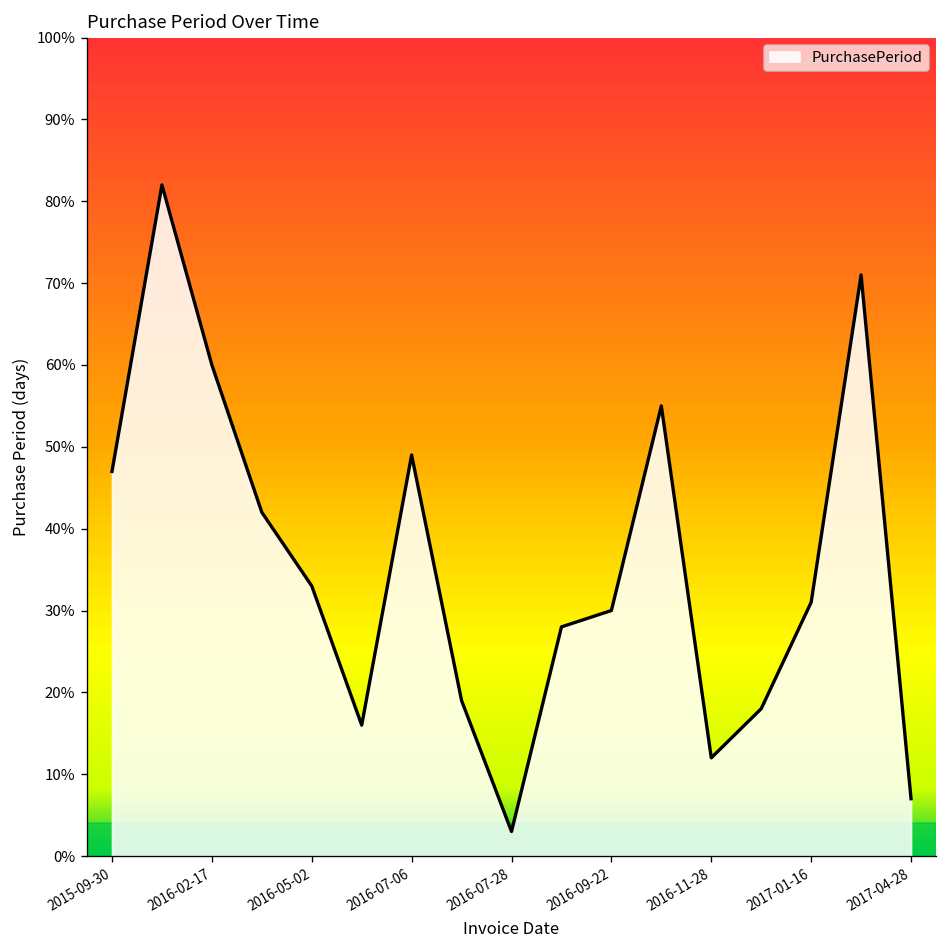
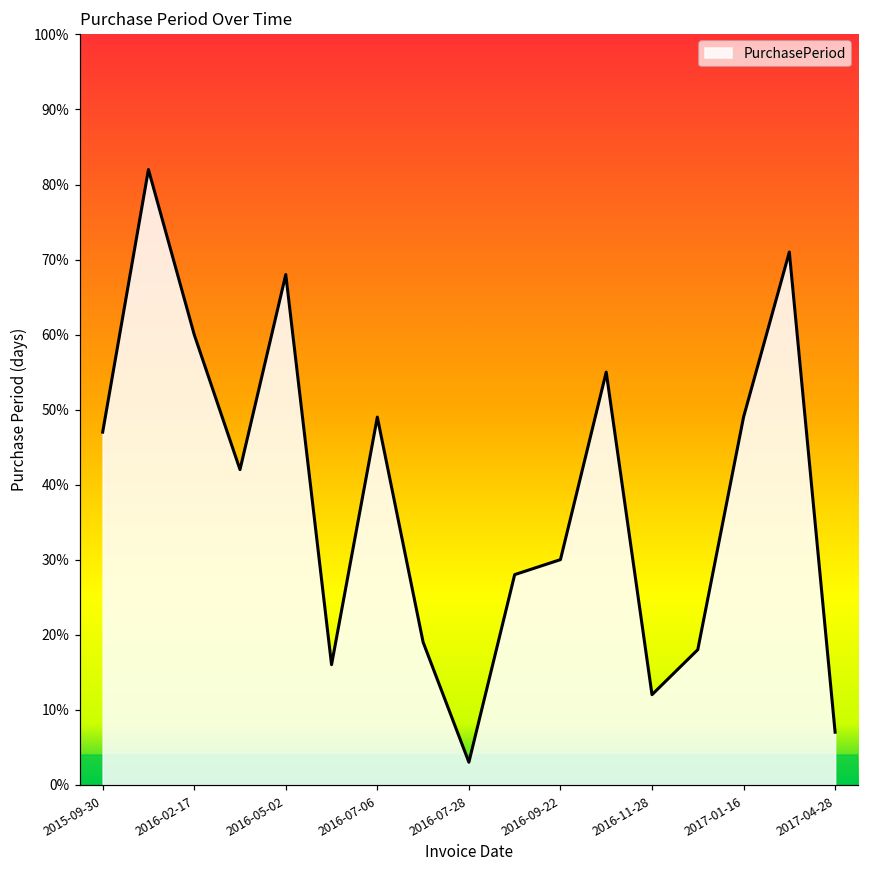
  {
    "2015-09-30": "47%",
    "2016-02-17": "60%",
-   "2016-05-02": "33%",
+   "2016-05-02": "68%",
    "2016-07-06": "49%",
    "2016-09-22": "30%",
    "2016-11-28": "12%",
-   "2017-01-16": "31%",
+   "2017-01-16": "49%",
    "2017-04-28": "7%"
  }
